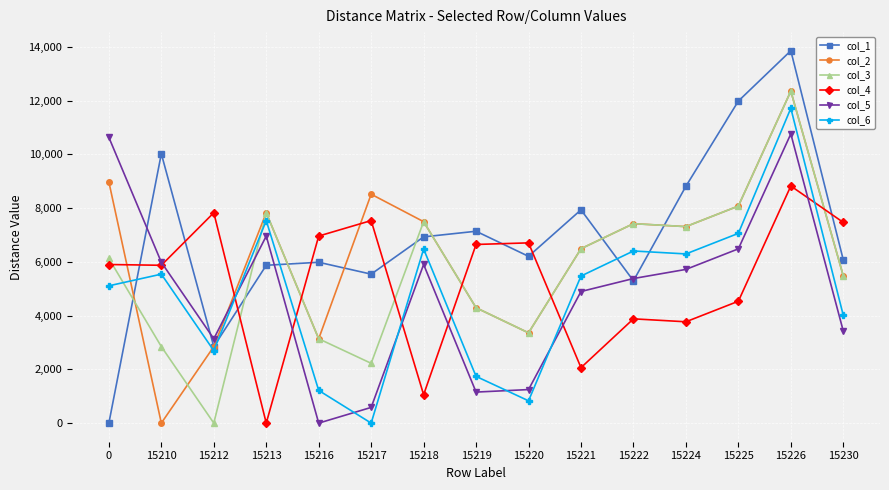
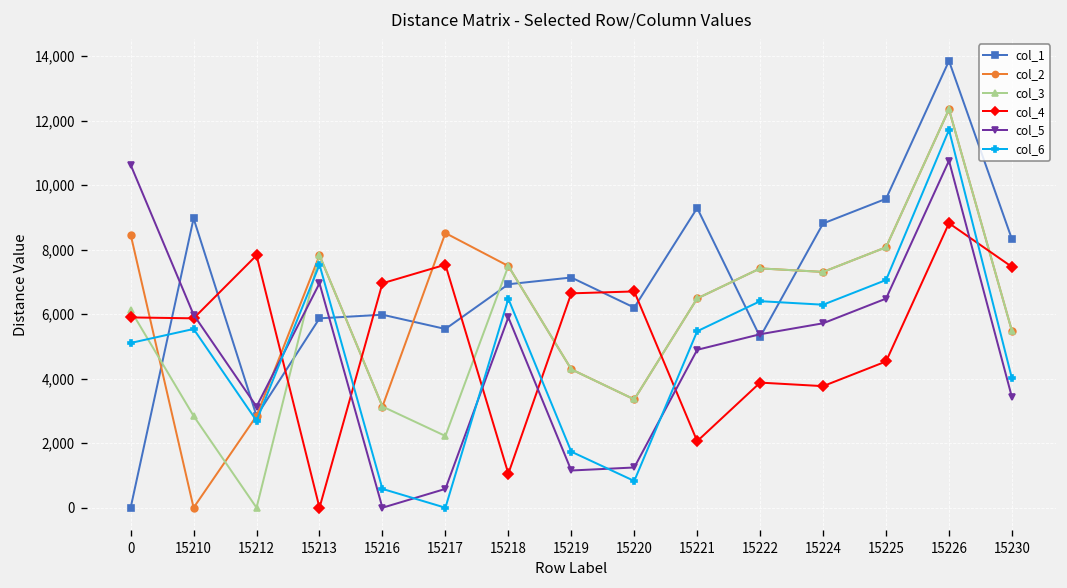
  {
    "col_1": {
      "0": "0",
-     "15210": "10,000",
+     "15210": "9,000",
      "15213": "5,900",
      "15216": "6,000",
      "15217": "5,500",
      "15218": "6,900",
      "15219": "7,100",
      "15220": "6,200",
-     "15221": "7,900",
+     "15221": "9,300",
      "15224": "8,800",
-     "15225": "12,000",
+     "15225": "9,600",
      "15226": "13,900",
-     "15230": "6,100"
+     "15230": "8,300"
    },
    "col_2": {
-     "0": "9,000",
+     "0": "8,500",
      "15210": "0",
      "15217": "8,500"
    },
    "col_3": {
      "0": "6,100",
      "15210": "2,800",
      "15212": "0",
      "15217": "2,200"
    },
    "col_4": {
      "0": "5,900",
      "15210": "5,900",
      "15212": "7,800",
      "15213": "0",
      "15216": "7,000",
      "15217": "7,500",
      "15218": "1,100",
      "15219": "6,600",
      "15220": "6,700",
      "15221": "2,100",
      "15222": "3,900",
      "15224": "3,800",
      "15225": "4,500",
      "15226": "8,800",
      "15230": "7,500"
    },
    "col_5": {
      "0": "10,600",
      "15210": "6,000",
      "15212": "3,100",
      "15213": "7,000",
      "15216": "0",
      "15217": "600",
      "15218": "5,900",
      "15219": "1,200",
      "15220": "1,200",
      "15221": "4,900",
      "15224": "5,700",
      "15225": "6,500",
      "15226": "10,800",
      "15230": "3,400"
    },
    "col_6": {
      "0": "5,100",
      "15210": "5,500",
      "15212": "2,700",
      "15213": "7,500",
-     "15216": "1,200",
+     "15216": "600",
      "15217": "0",
      "15218": "6,500",
      "15219": "1,700",
      "15220": "800",
      "15221": "5,500",
      "15222": "6,400",
      "15224": "6,300",
      "15225": "7,100",
      "15226": "11,700",
      "15230": "4,000"
    }
  }
